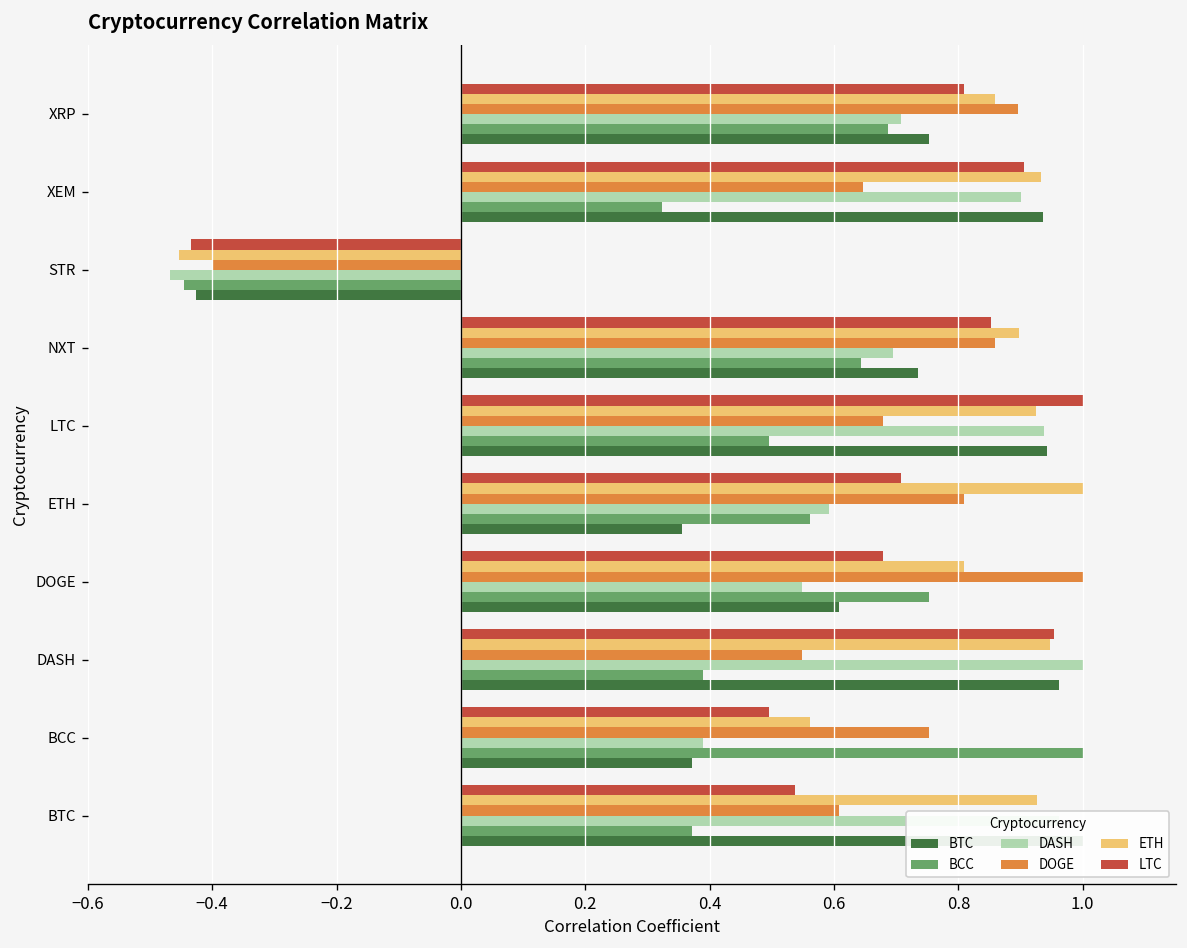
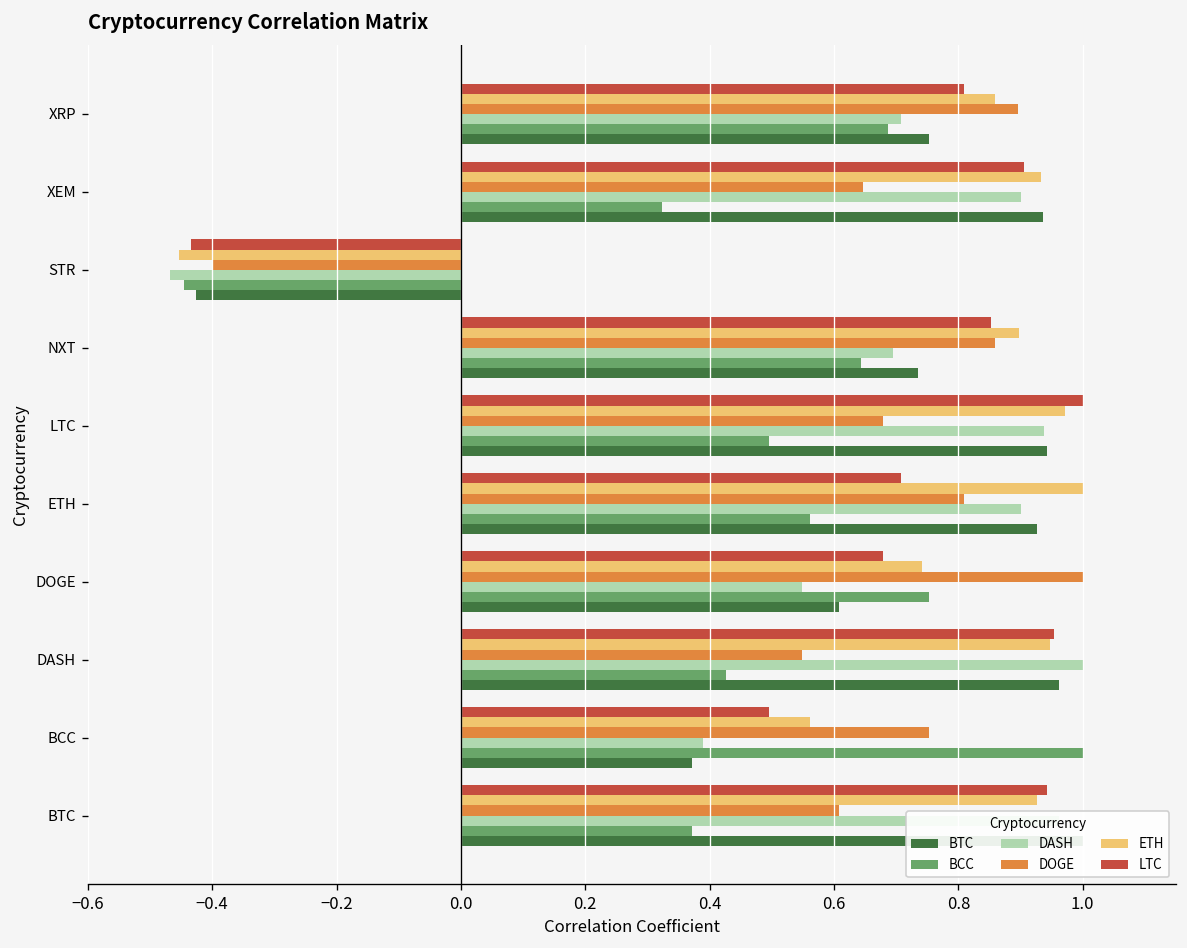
  {
    "BTC": {
      "XRP": 0.75,
      "XEM": 0.94,
      "STR": -0.43,
      "NXT": 0.74,
      "LTC": 0.94,
-     "ETH": 0.36,
+     "ETH": 0.93,
      "DOGE": 0.61,
      "DASH": 0.96,
      "BCC": 0.37
    },
    "BCC": {
      "XRP": 0.69,
      "XEM": 0.32,
      "STR": -0.45,
      "NXT": 0.64,
      "LTC": 0.49,
      "ETH": 0.56,
      "DOGE": 0.75,
-     "DASH": 0.39,
+     "DASH": 0.43,
      "BCC": 1.00,
      "BTC": 0.37
    },
    "DASH": {
      "XRP": 0.71,
      "XEM": 0.90,
      "STR": -0.47,
      "NXT": 0.69,
      "LTC": 0.94,
-     "ETH": 0.59,
+     "ETH": 0.90,
      "DOGE": 0.55,
      "DASH": 1.00,
      "BCC": 0.39
    },
    "DOGE": {
      "XRP": 0.90,
      "XEM": 0.65,
      "STR": -0.40,
      "NXT": 0.86,
      "LTC": 0.68,
      "ETH": 0.81,
      "DOGE": 1.00,
      "DASH": 0.55,
      "BCC": 0.75,
      "BTC": 0.61
    },
    "ETH": {
      "XRP": 0.86,
      "XEM": 0.93,
      "STR": -0.45,
      "NXT": 0.90,
-     "LTC": 0.93,
+     "LTC": 0.97,
      "ETH": 1.00,
-     "DOGE": 0.81,
+     "DOGE": 0.74,
      "DASH": 0.95,
      "BCC": 0.56,
      "BTC": 0.93
    },
    "LTC": {
      "XRP": 0.81,
      "XEM": 0.91,
      "STR": -0.43,
      "NXT": 0.85,
      "LTC": 1.00,
      "ETH": 0.71,
      "DOGE": 0.68,
      "DASH": 0.95,
      "BCC": 0.49,
-     "BTC": 0.54
+     "BTC": 0.94
    }
  }
